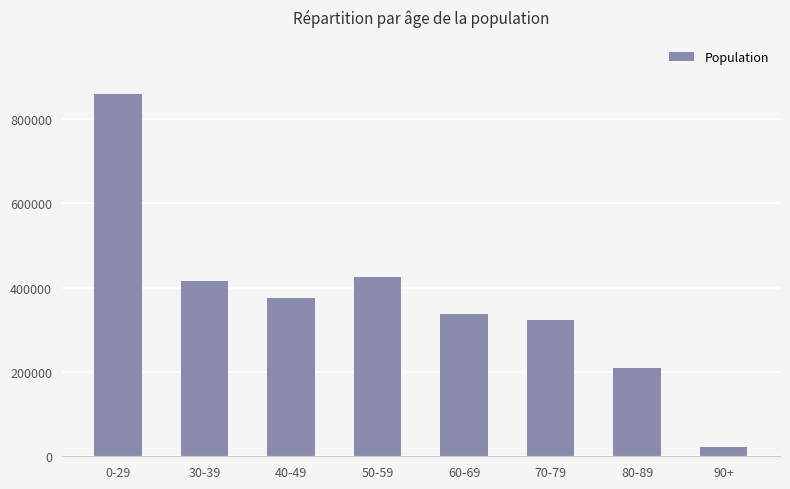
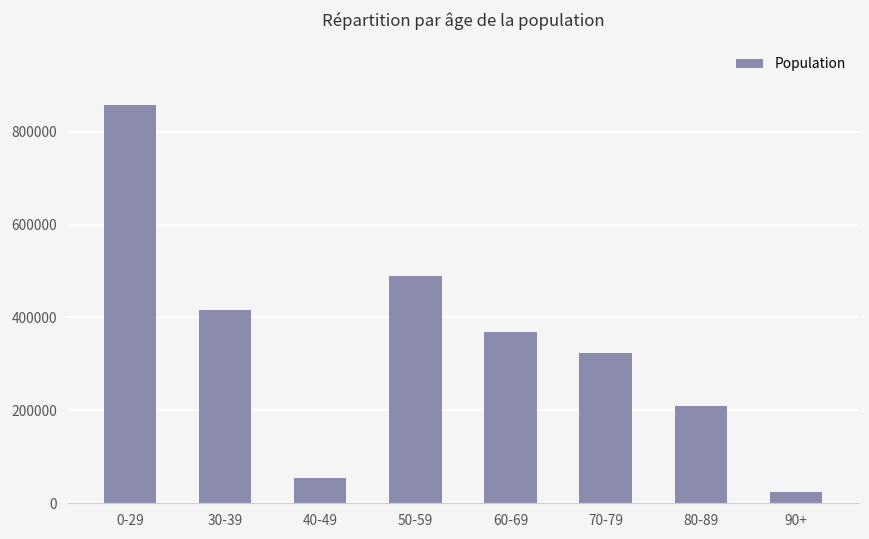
  {
    "0-29": 860000,
    "30-39": 420000,
-   "40-49": 370000,
-   "50-59": 420000,
-   "60-69": 340000,
+   "40-49": 50000,
+   "50-59": 490000,
+   "60-69": 370000,
    "70-79": 320000,
    "80-89": 210000,
    "90+": 20000
  }
